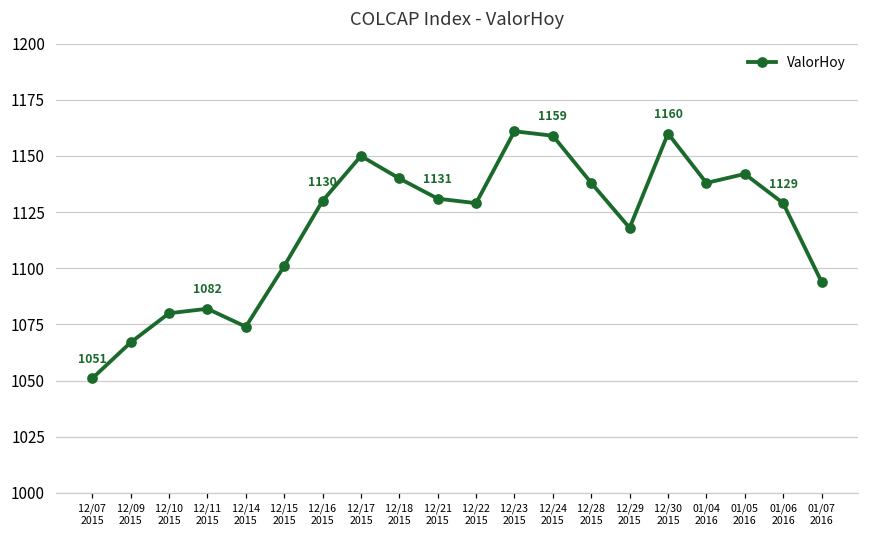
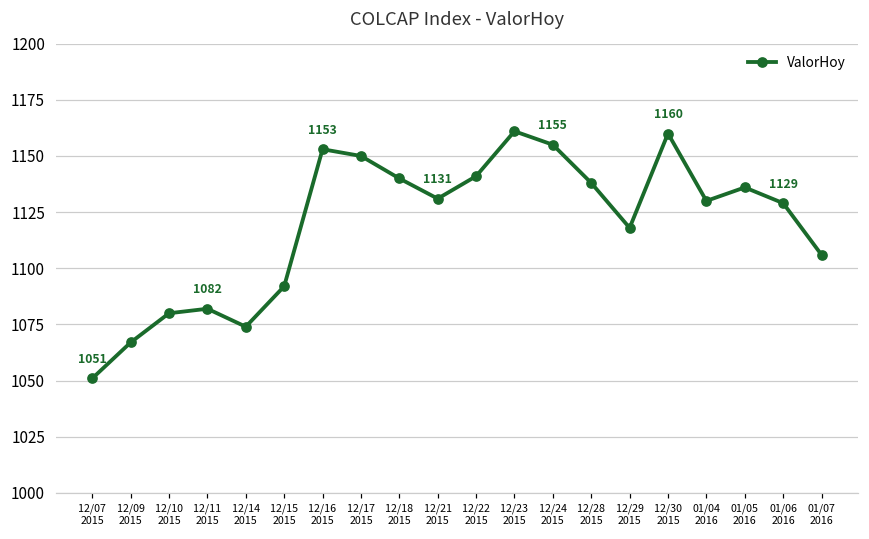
  {
    "12/07 2015": 1051,
    "12/11 2015": 1082,
-   "12/15 2015": 1101,
-   "12/16 2015": 1130,
+   "12/15 2015": 1092,
+   "12/16 2015": 1153,
    "12/21 2015": 1131,
-   "12/22 2015": 1129,
-   "12/24 2015": 1159,
+   "12/22 2015": 1141,
+   "12/24 2015": 1155,
    "12/30 2015": 1160,
-   "01/04 2016": 1138,
-   "01/05 2016": 1142,
+   "01/04 2016": 1130,
+   "01/05 2016": 1136,
    "01/06 2016": 1129,
-   "01/07 2016": 1094
+   "01/07 2016": 1106
  }
